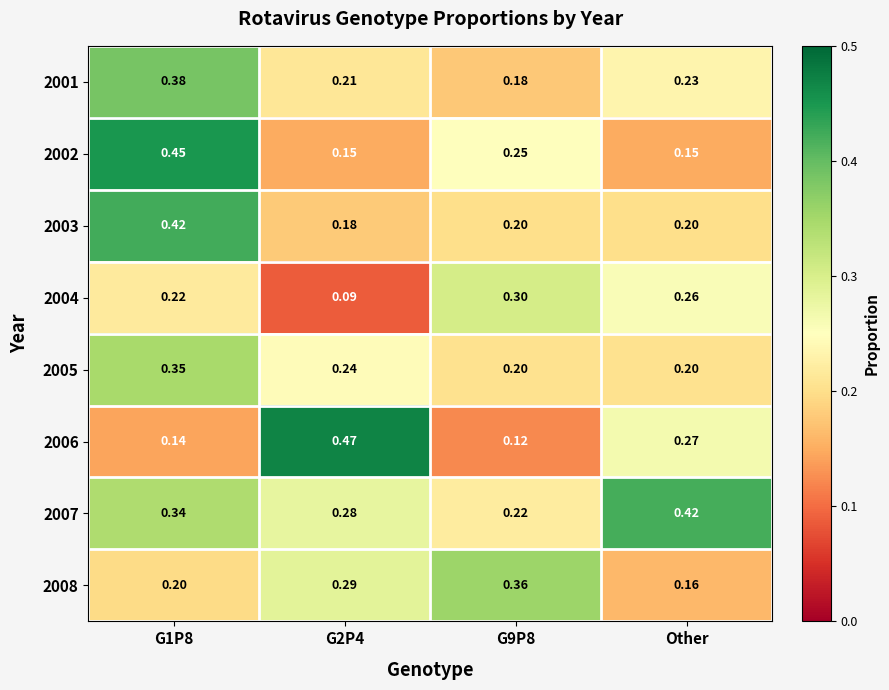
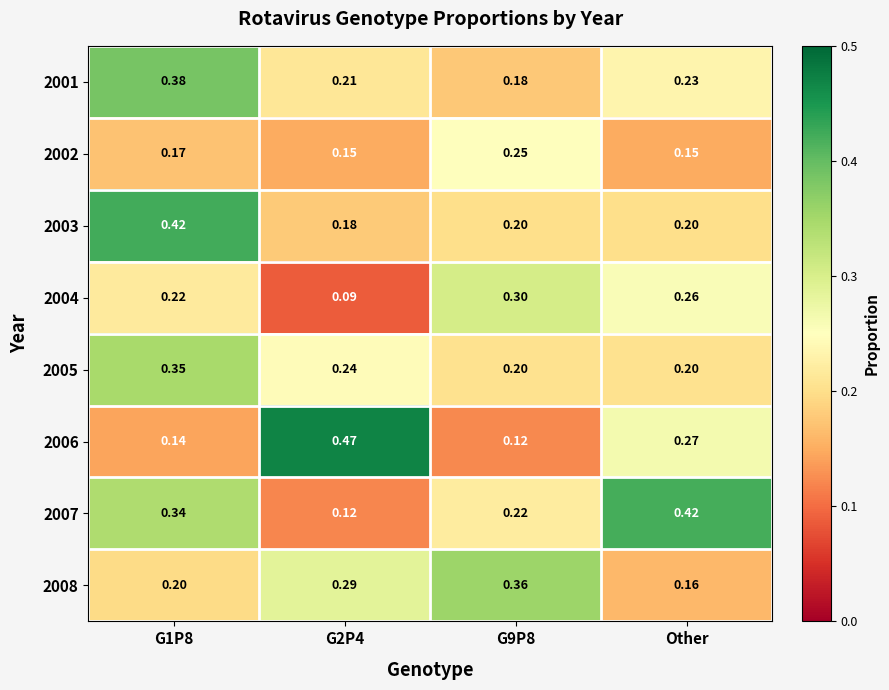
  {
    "2001": {
      "G1P8": 0.38,
      "G2P4": 0.21,
      "G9P8": 0.18,
      "Other": 0.23
    },
    "2002": {
-     "G1P8": 0.45,
+     "G1P8": 0.17,
      "G2P4": 0.15,
      "G9P8": 0.25,
      "Other": 0.15
    },
    "2003": {
      "G1P8": 0.42,
      "G2P4": 0.18,
      "G9P8": 0.20,
      "Other": 0.20
    },
    "2004": {
      "G1P8": 0.22,
      "G2P4": 0.09,
      "G9P8": 0.30,
      "Other": 0.26
    },
    "2005": {
      "G1P8": 0.35,
      "G2P4": 0.24,
      "G9P8": 0.20,
      "Other": 0.20
    },
    "2006": {
      "G1P8": 0.14,
      "G2P4": 0.47,
      "G9P8": 0.12,
      "Other": 0.27
    },
    "2007": {
      "G1P8": 0.34,
-     "G2P4": 0.28,
+     "G2P4": 0.12,
      "G9P8": 0.22,
      "Other": 0.42
    },
    "2008": {
      "G1P8": 0.20,
      "G2P4": 0.29,
      "G9P8": 0.36,
      "Other": 0.16
    }
  }
